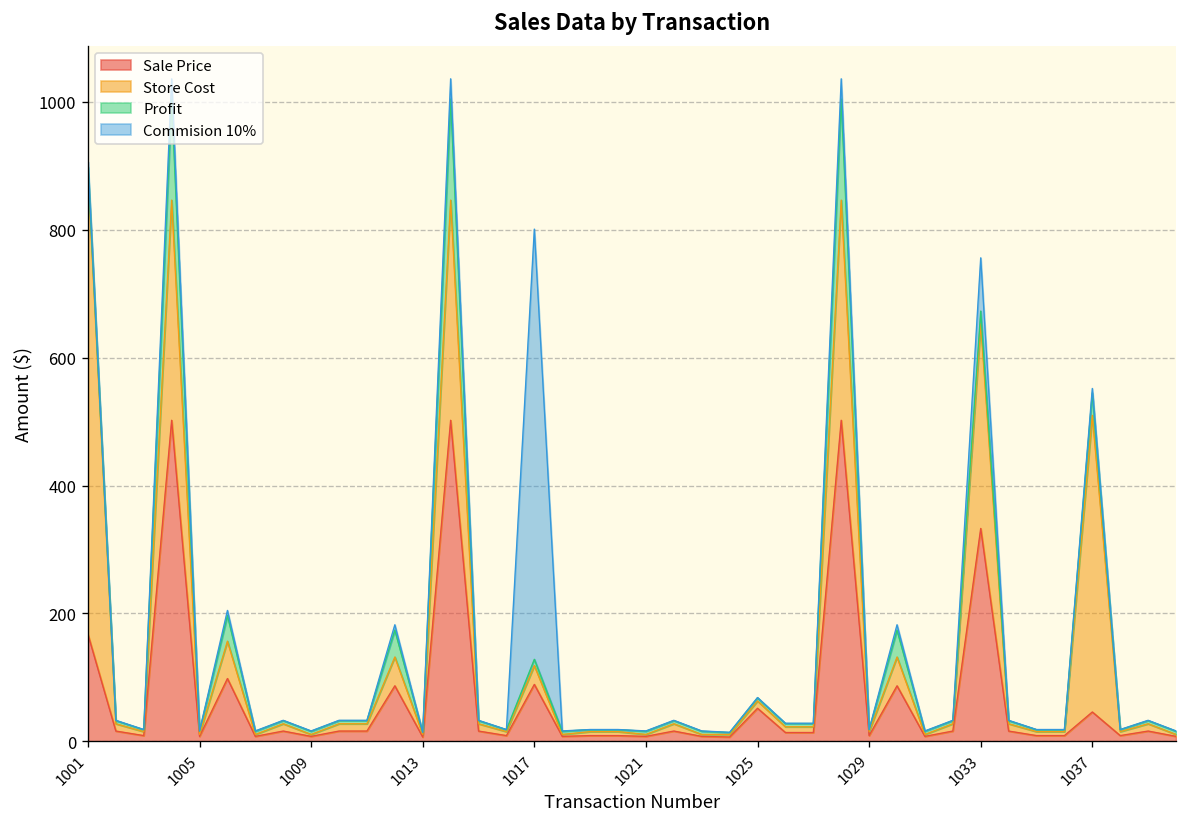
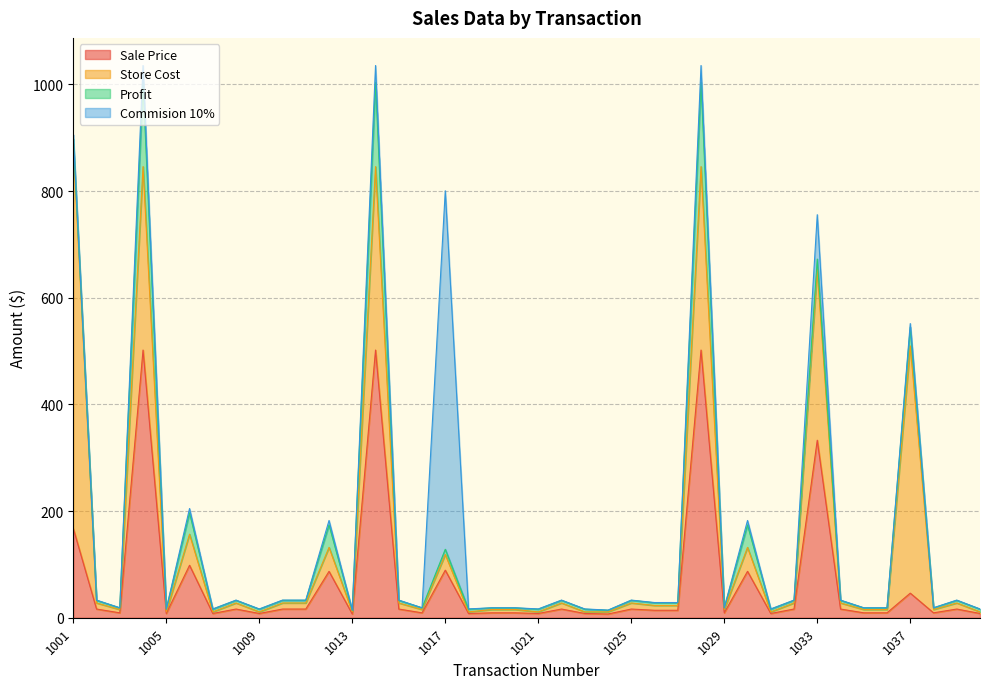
  {
    "Sale Price": {
      "1001": 170,
      "1017": 90,
-     "1025": 50,
+     "1025": 20,
      "1029": 10,
      "1033": 330,
      "1037": 50
    },
    "Store Cost": {
      "1001": 720,
      "1017": 30,
      "1025": 10,
      "1033": 320,
      "1037": 460
    },
    "Profit": {
      "1001": 10,
      "1017": 10,
      "1033": 20,
      "1037": 40
    },
    "Commision 10%": {
      "1001": 10,
      "1017": 670,
      "1033": 80,
      "1037": 10
    }
  }
